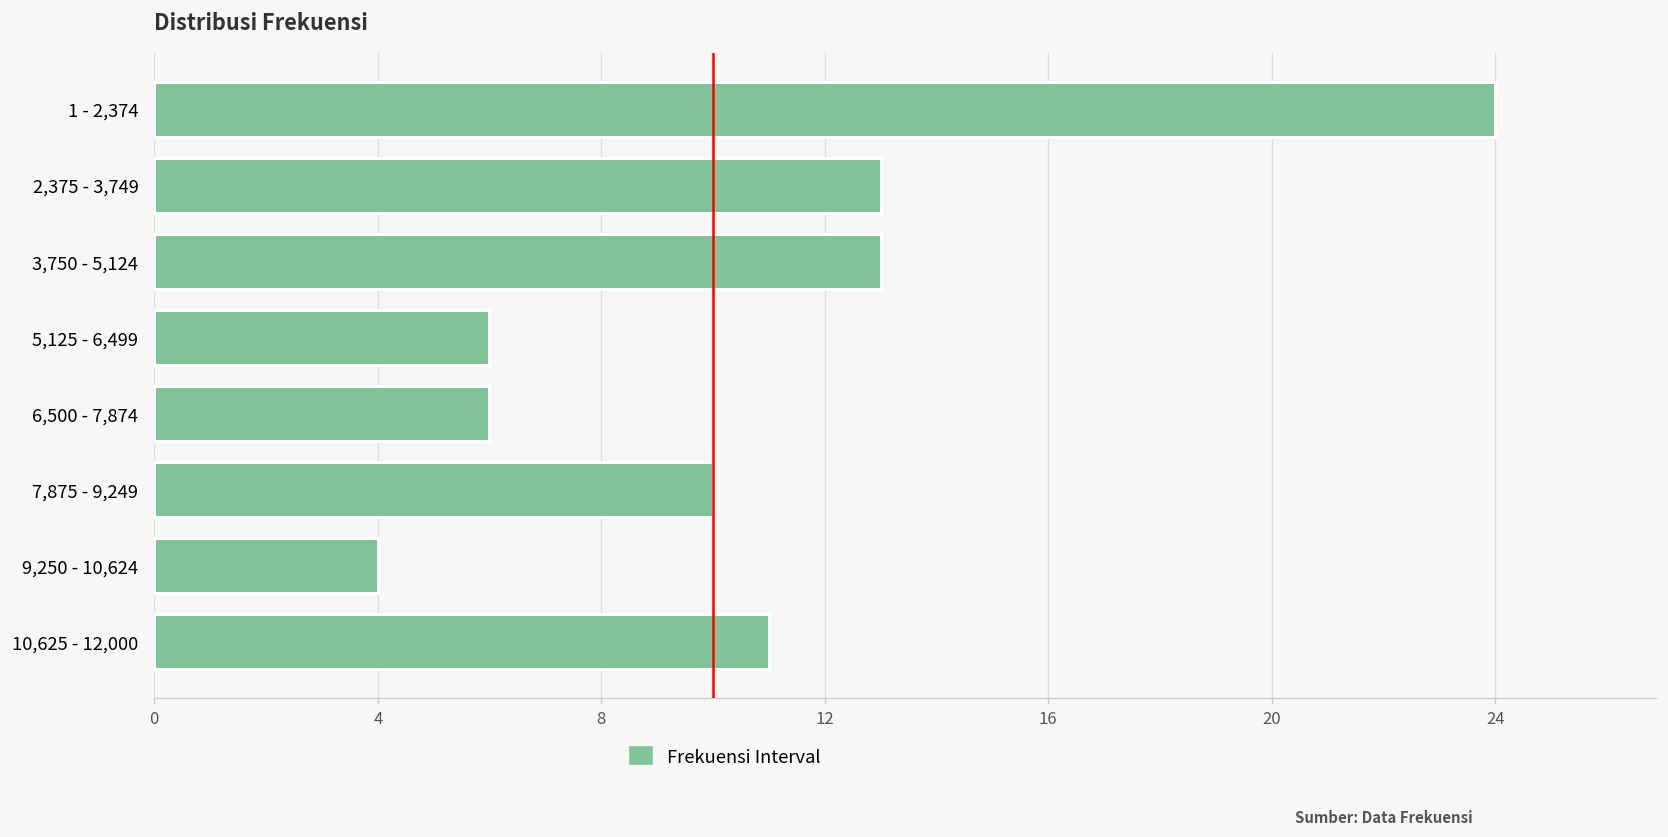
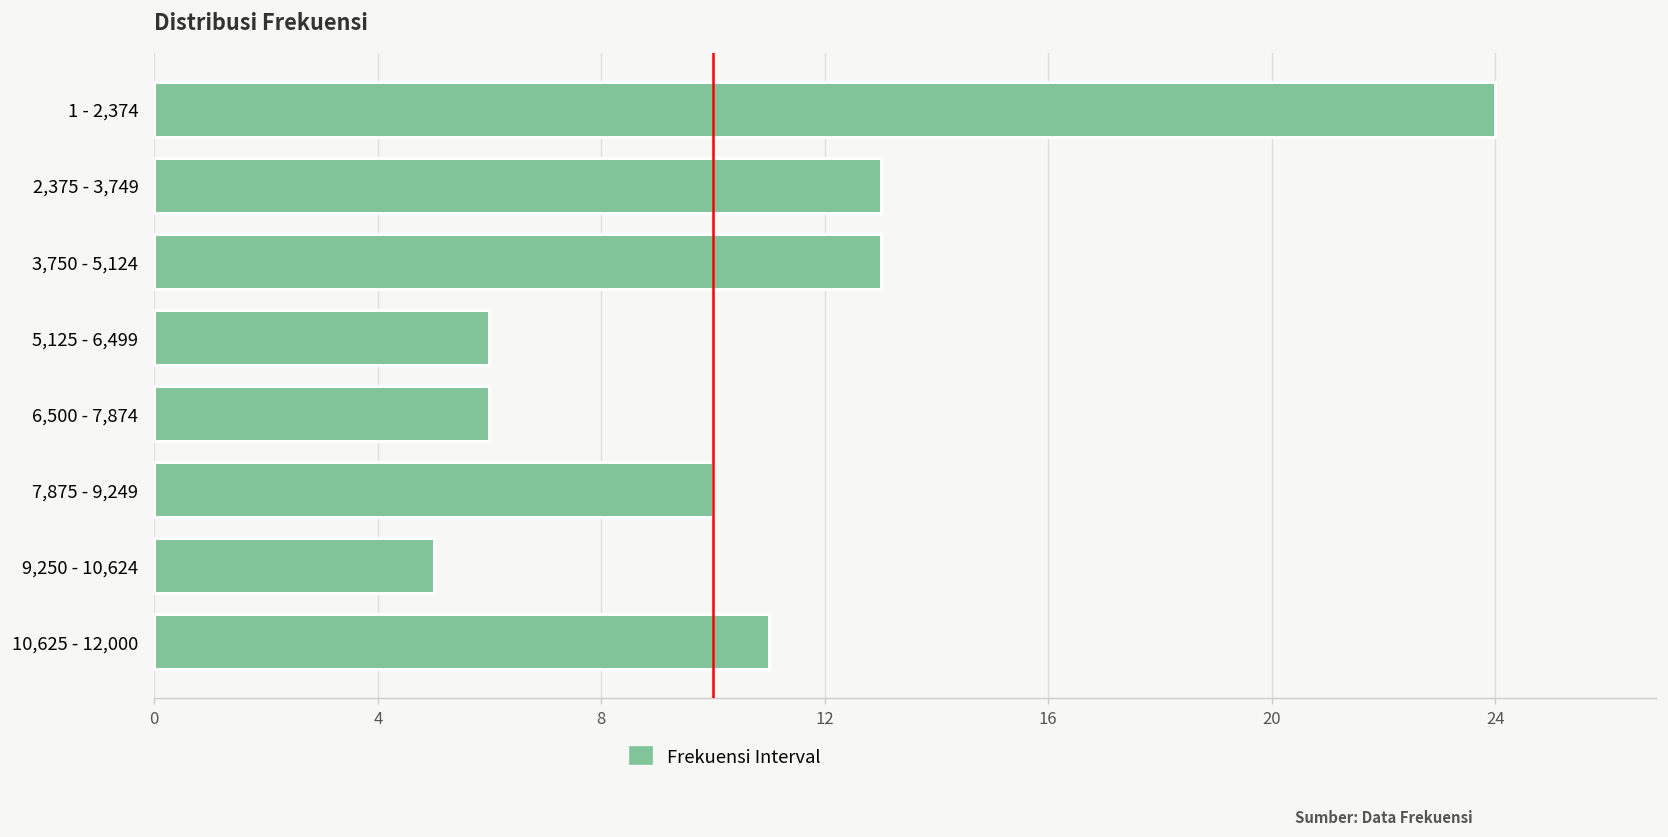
  {
    "1 - 2,374": 24,
    "2,375 - 3,749": 13,
    "3,750 - 5,124": 13,
    "5,125 - 6,499": 6,
    "6,500 - 7,874": 6,
    "7,875 - 9,249": 10,
-   "9,250 - 10,624": 4,
+   "9,250 - 10,624": 5,
    "10,625 - 12,000": 11
  }
